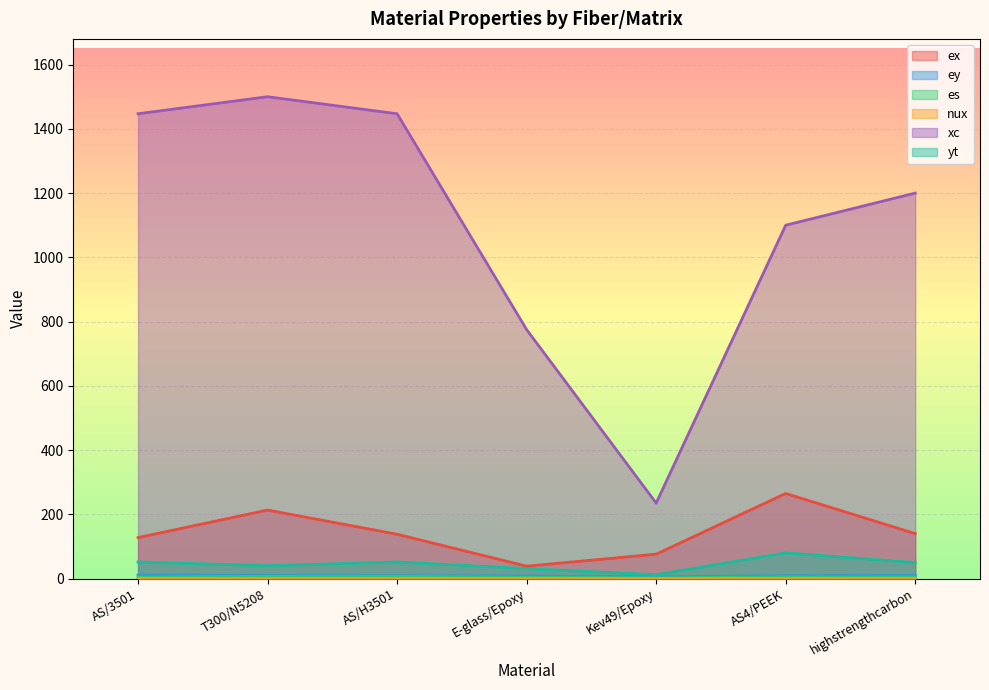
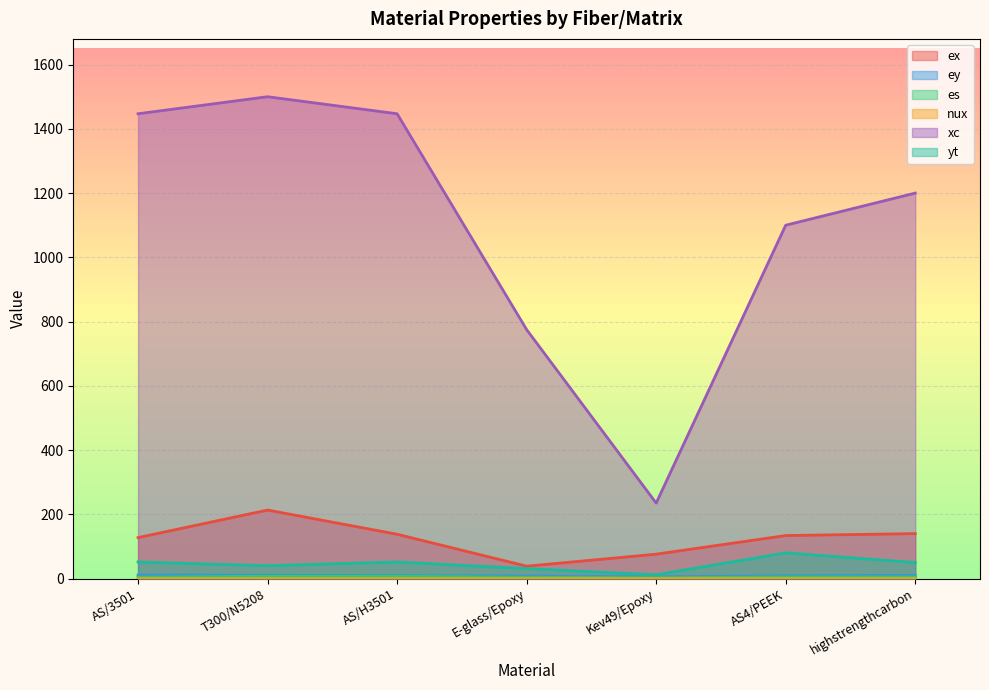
  {
    "ex": {
      "AS/3501": 130,
      "T300/N5208": 210,
      "AS/H3501": 140,
      "Kev49/Epoxy": 80,
-     "AS4/PEEK": 270,
+     "AS4/PEEK": 130,
      "highstrengthcarbon": 140
    },
    "xc": {
      "AS/3501": 1450,
      "T300/N5208": 1500,
      "AS/H3501": 1450,
      "E-glass/Epoxy": 780,
      "Kev49/Epoxy": 240,
      "AS4/PEEK": 1100,
      "highstrengthcarbon": 1200
    }
  }
